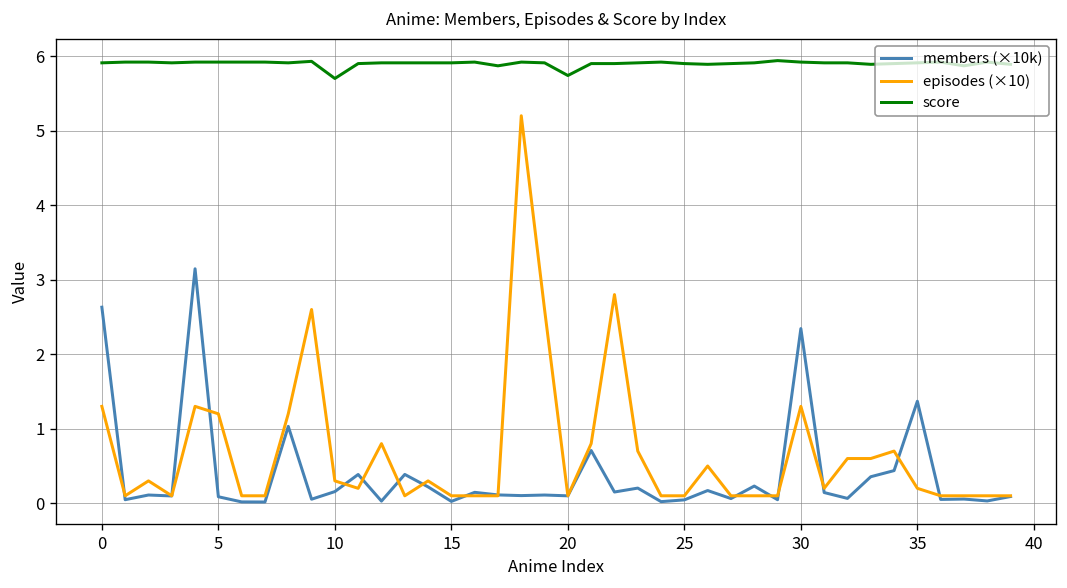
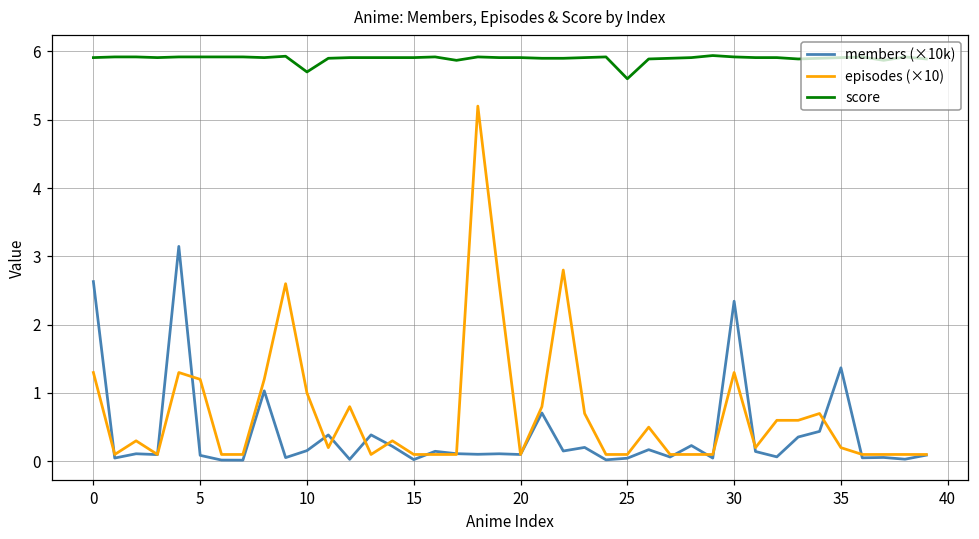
  {
    "members (×10k)": {
      "0": 2.6,
      "5": 0.1,
      "10": 0.2,
      "15": 0.0,
      "25": 0.0,
      "30": 2.3,
      "35": 1.4
    },
    "episodes (×10)": {
      "0": 1.3,
      "5": 1.2,
-     "10": 0.3,
+     "10": 1.0,
      "15": 0.1,
      "25": 0.1,
      "30": 1.3,
      "35": 0.2
    },
    "score": {
      "0": 5.9,
      "5": 5.9,
      "10": 5.7,
      "15": 5.9,
-     "20": 5.7,
-     "25": 5.9,
+     "20": 5.9,
+     "25": 5.6,
      "30": 5.9
    }
  }
